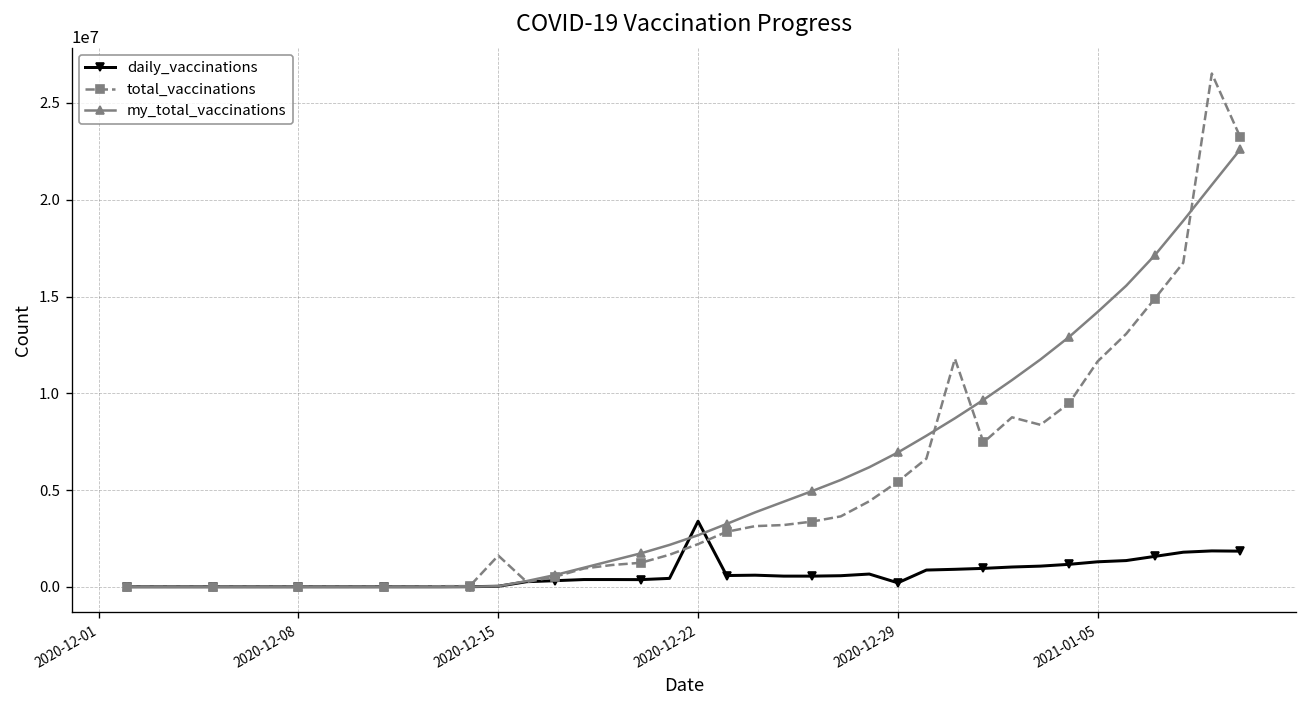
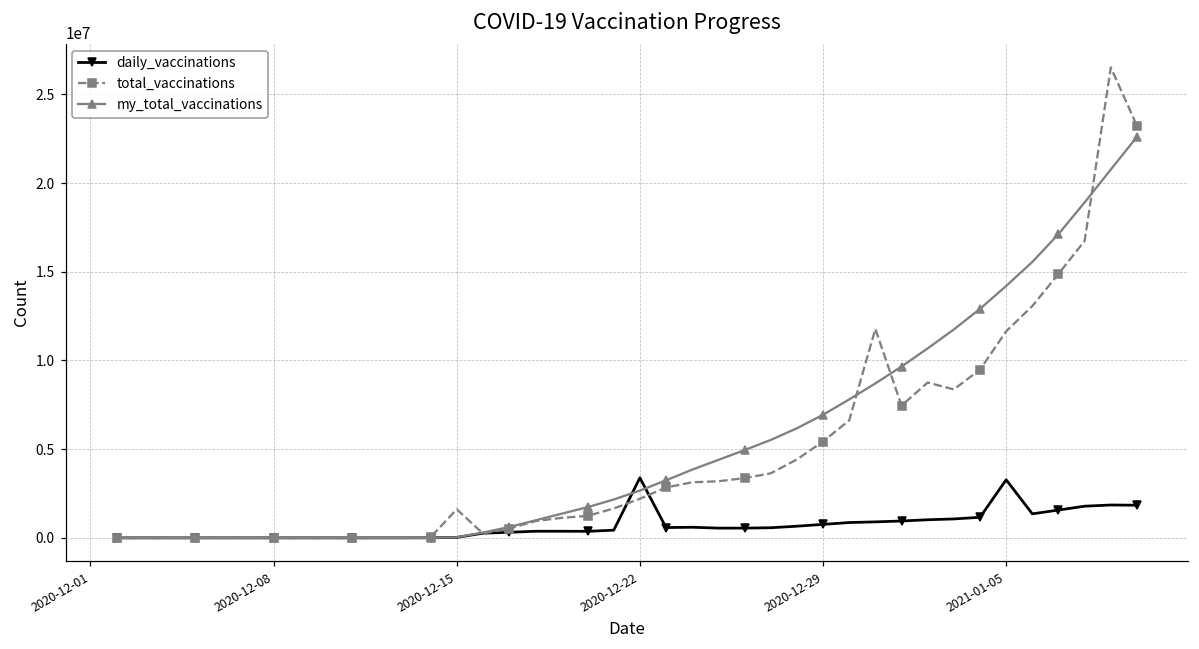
  {
    "daily_vaccinations": {
      "2020-12-22": 3400000,
-     "2020-12-29": 200000,
-     "2021-01-05": 1300000
+     "2020-12-29": 800000,
+     "2021-01-05": 3300000
    }
  }
